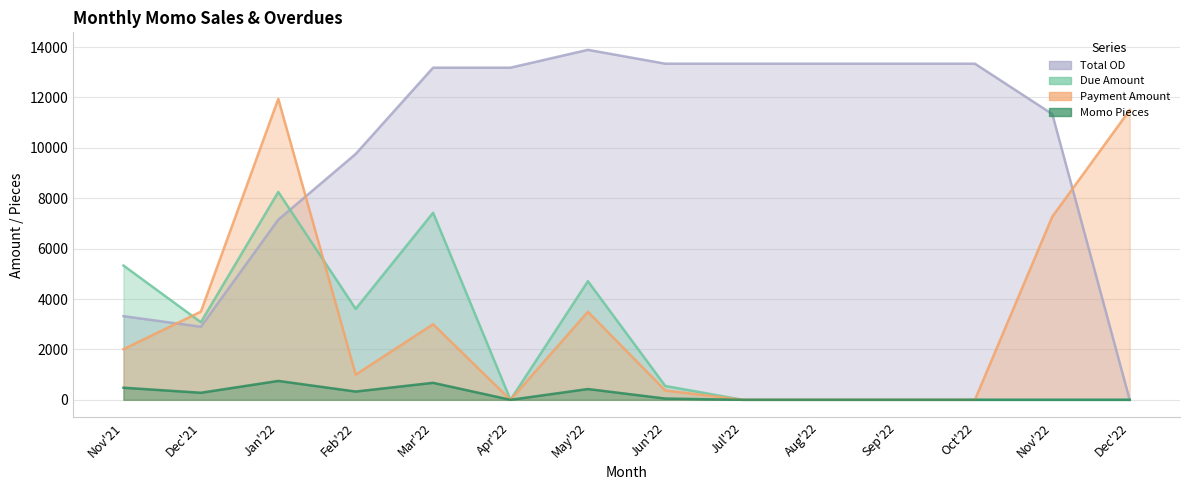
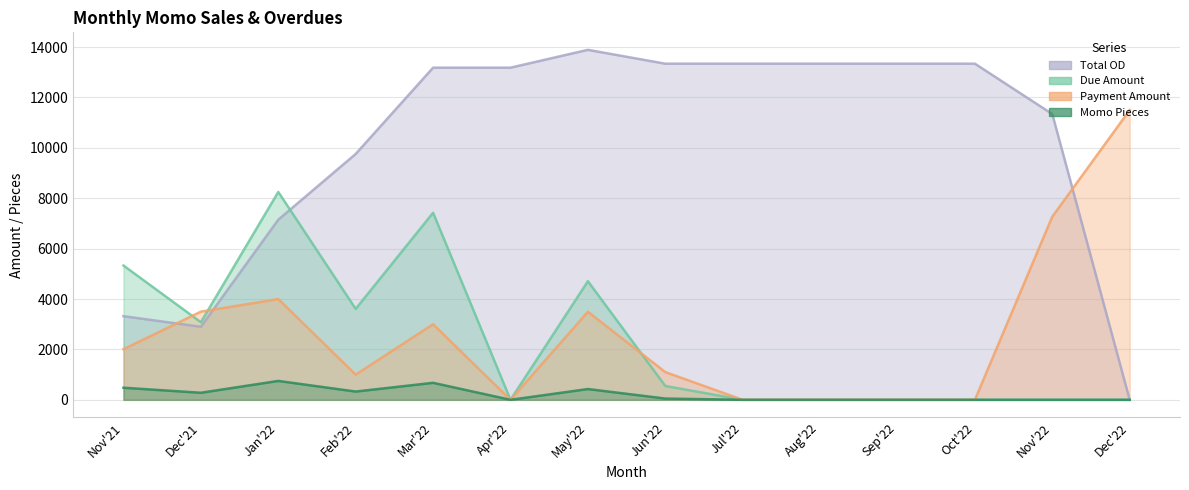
  {
    "Payment Amount": {
      "Nov'21": 2000,
      "Dec'21": 3500,
-     "Jan'22": 11900,
+     "Jan'22": 4000,
      "Feb'22": 1000,
      "Mar'22": 3000,
      "May'22": 3500,
-     "Jun'22": 400,
+     "Jun'22": 1100,
      "Nov'22": 7300,
      "Dec'22": 11500
    }
  }
